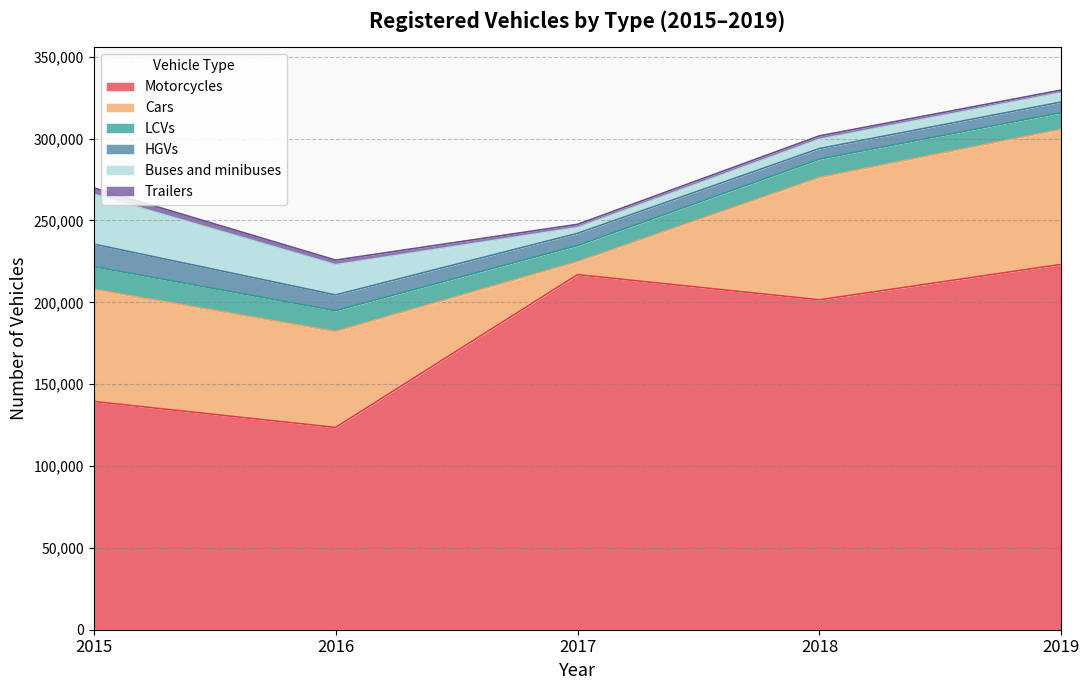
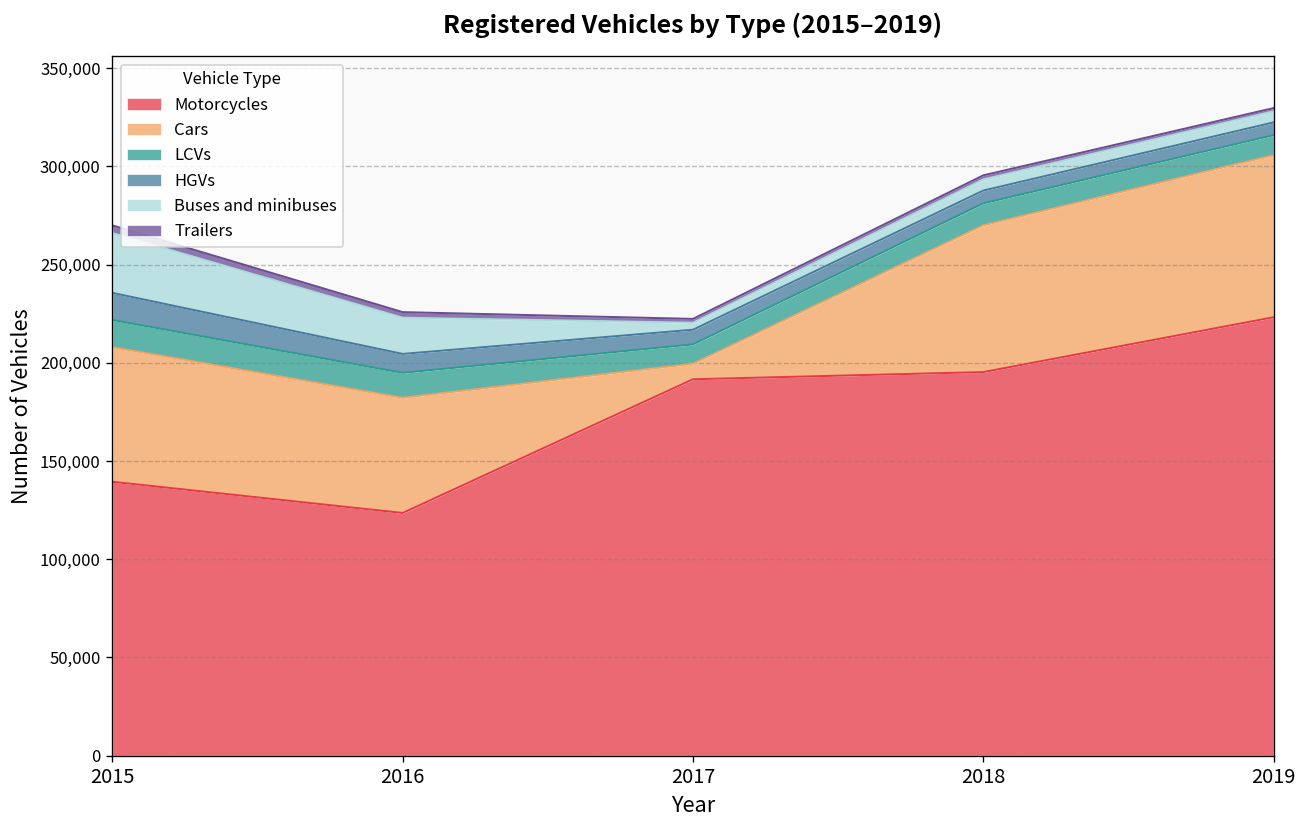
  {
    "Motorcycles": {
      "2015": "139,000",
      "2016": "124,000",
-     "2017": "217,000",
-     "2018": "202,000",
+     "2017": "192,000",
+     "2018": "195,000",
      "2019": "223,000"
    },
    "Cars": {
      "2015": "68,000",
      "2016": "59,000",
      "2017": "8,000",
      "2018": "75,000",
      "2019": "82,000"
    },
    "Buses and minibuses": {
      "2015": "30,000",
      "2016": "18,000",
      "2017": "4,000",
      "2018": "6,000",
      "2019": "6,000"
    },
    "Trailers": {
      "2015": "4,000",
      "2016": "3,000",
      "2017": "2,000",
      "2018": "2,000",
      "2019": "2,000"
    }
  }
